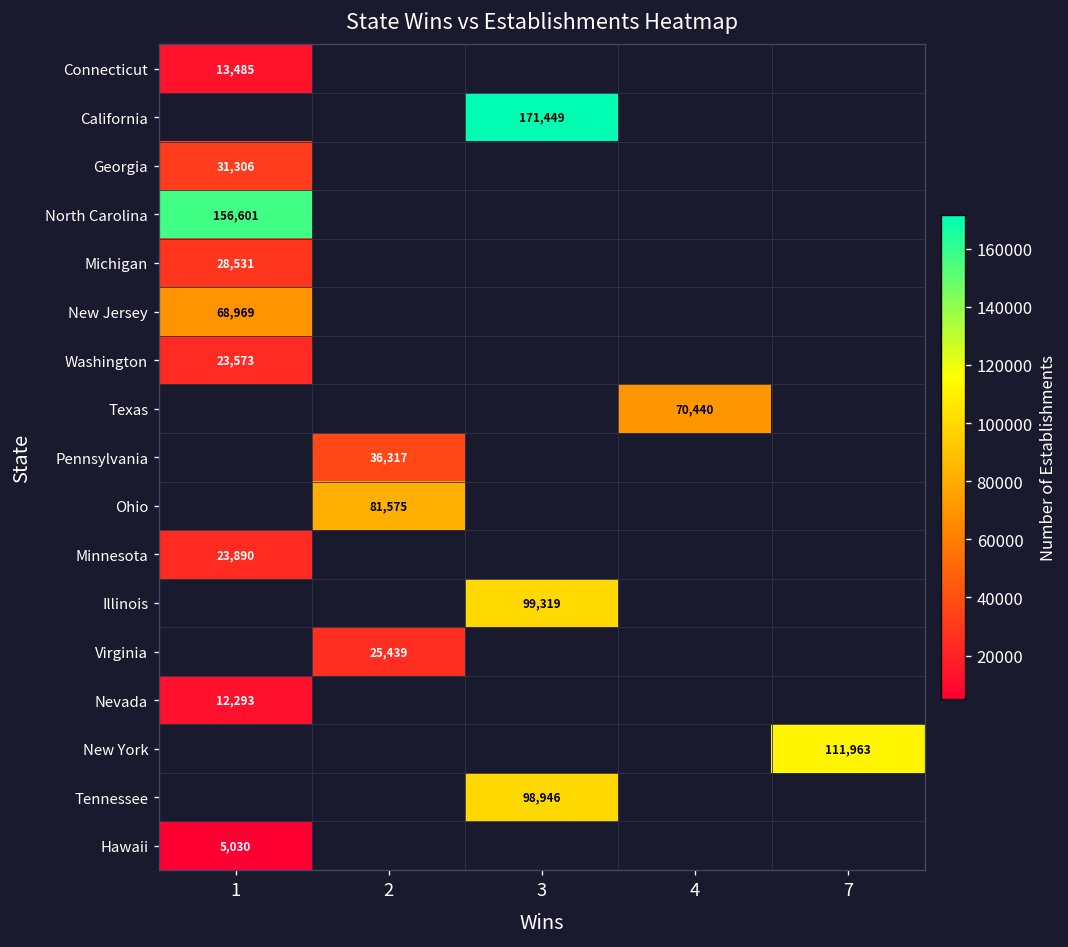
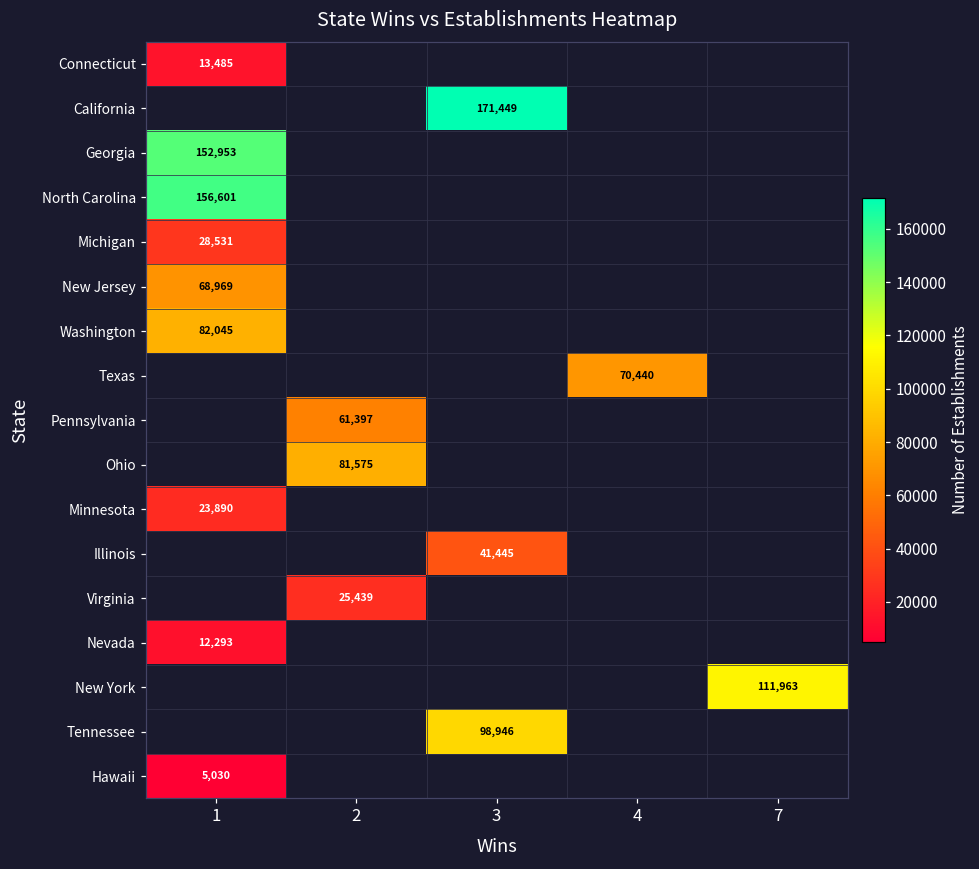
  {
    "Connecticut": {
      "1": "13,485"
    },
    "California": {
      "3": "171,449"
    },
    "Georgia": {
-     "1": "31,306"
+     "1": "152,953"
    },
    "North Carolina": {
      "1": "156,601"
    },
    "Michigan": {
      "1": "28,531"
    },
    "New Jersey": {
      "1": "68,969"
    },
    "Washington": {
-     "1": "23,573"
+     "1": "82,045"
    },
    "Texas": {
      "4": "70,440"
    },
    "Pennsylvania": {
-     "2": "36,317"
+     "2": "61,397"
    },
    "Ohio": {
      "2": "81,575"
    },
    "Minnesota": {
      "1": "23,890"
    },
    "Illinois": {
-     "3": "99,319"
+     "3": "41,445"
    },
    "Virginia": {
      "2": "25,439"
    },
    "Nevada": {
      "1": "12,293"
    },
    "New York": {
      "7": "111,963"
    },
    "Tennessee": {
      "3": "98,946"
    },
    "Hawaii": {
      "1": "5,030"
    }
  }
